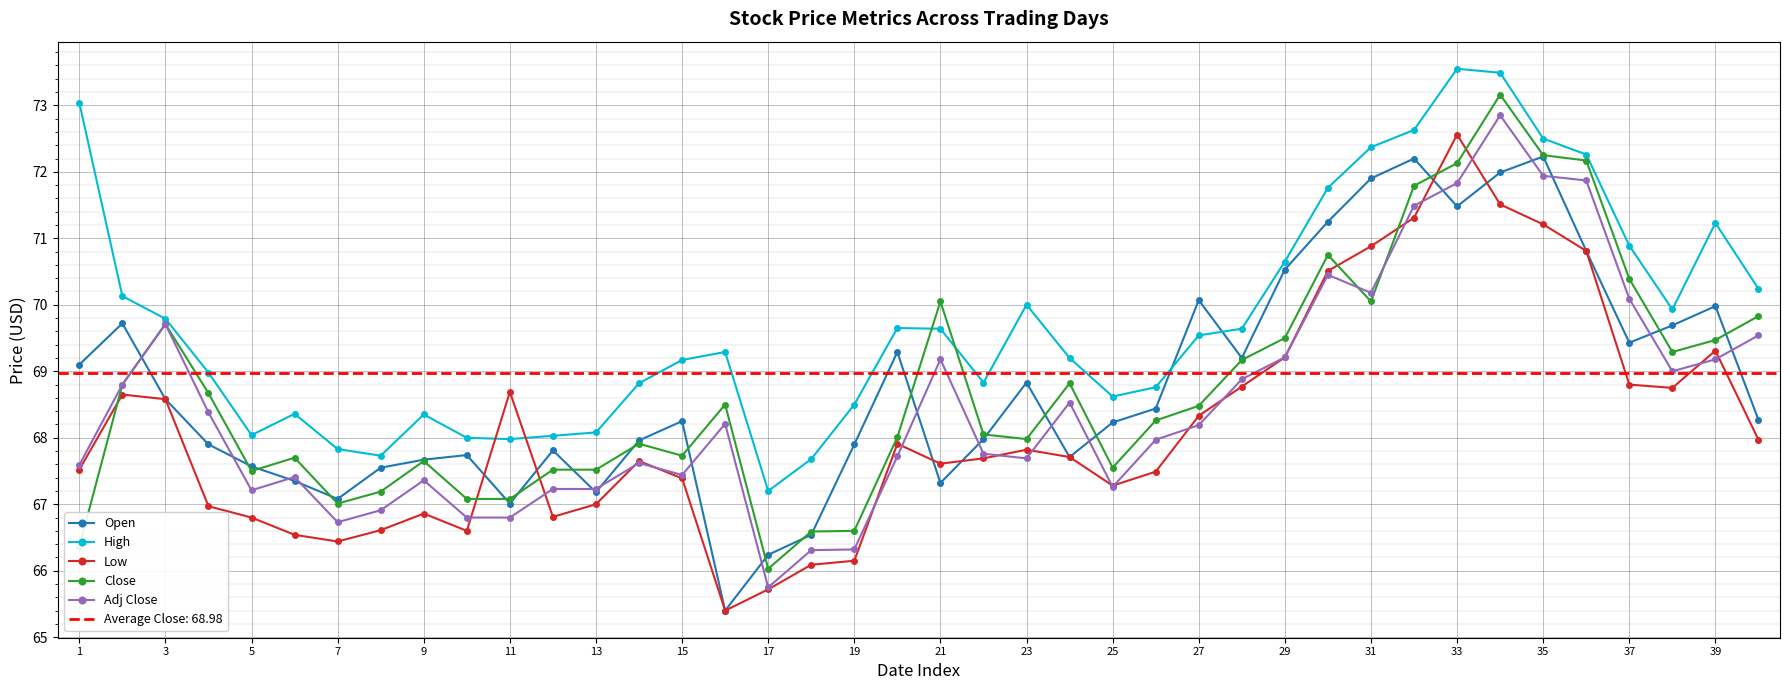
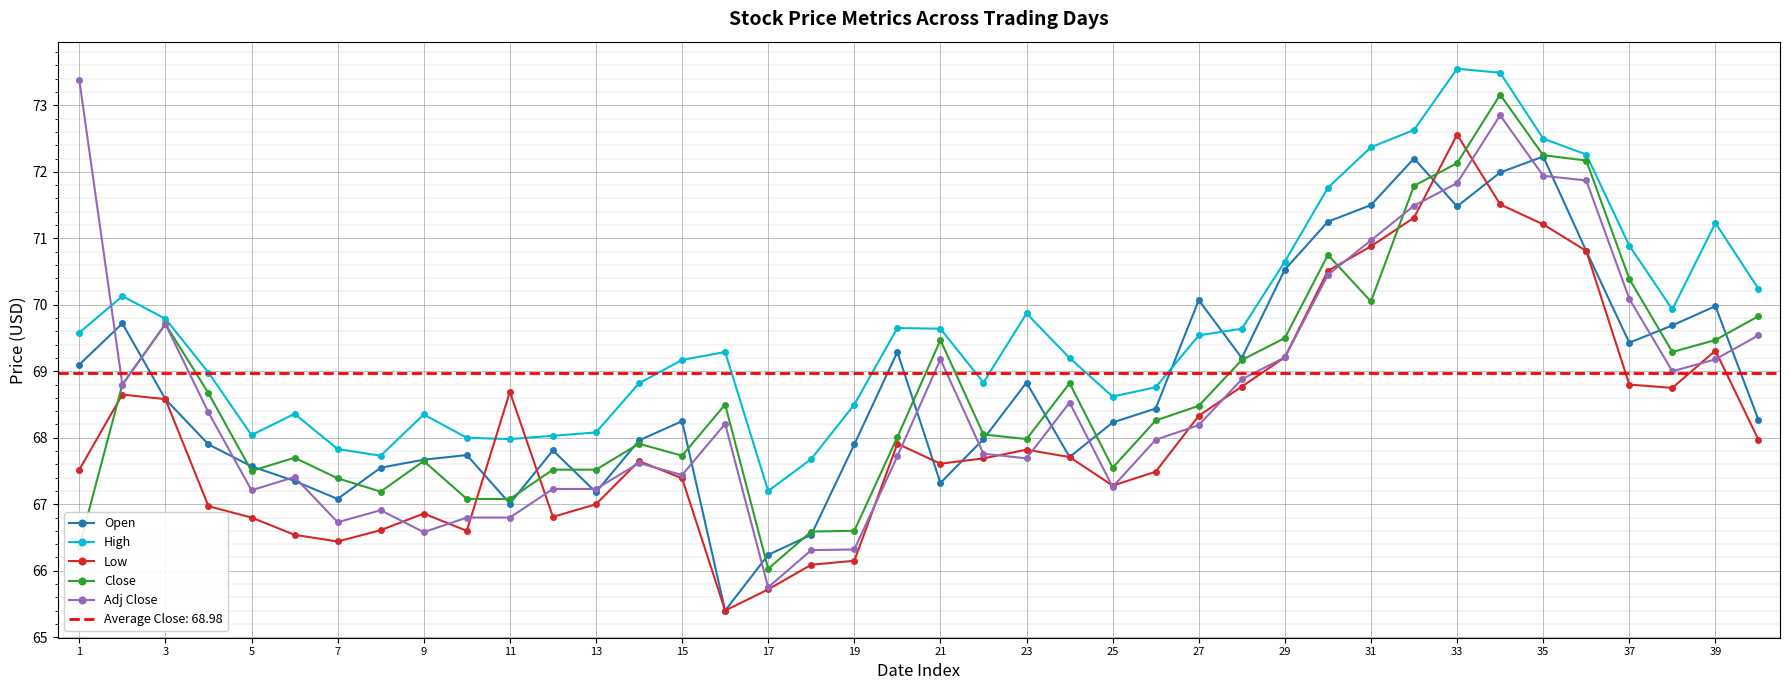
  {
    "Open": {
      "1": 69.1,
      "5": 67.6,
      "7": 67.1,
      "11": 67.0,
      "13": 67.2,
      "15": 68.3,
      "17": 66.2,
      "19": 67.9,
      "21": 67.3,
      "23": 68.8,
      "25": 68.2,
      "27": 70.1,
      "29": 70.5,
-     "31": 71.9,
+     "31": 71.5,
      "33": 71.5,
      "37": 69.4,
      "39": 70.0
    },
    "High": {
-     "1": 73.0,
+     "1": 69.6,
      "3": 69.8,
      "5": 68.0,
      "7": 67.8,
      "9": 68.4,
      "11": 68.0,
      "13": 68.1,
      "15": 69.2,
      "17": 67.2,
      "19": 68.5,
      "21": 69.6,
-     "23": 70.0,
+     "23": 69.9,
      "25": 68.6,
      "27": 69.5,
      "29": 70.7,
      "31": 72.4,
      "33": 73.6,
      "35": 72.5,
      "37": 70.9,
      "39": 71.2
    },
    "Low": {
      "1": 67.5,
      "5": 66.8,
      "7": 66.4,
      "9": 66.9,
      "11": 68.7,
      "13": 67.0,
      "15": 67.4,
      "19": 66.2,
      "21": 67.6,
      "23": 67.8,
      "27": 68.3,
      "31": 70.9,
      "33": 72.6,
      "35": 71.2,
      "37": 68.8,
      "39": 69.3
    },
    "Close": {
      "5": 67.5,
-     "7": 67.0,
+     "7": 67.4,
      "11": 67.1,
      "13": 67.5,
      "15": 67.7,
      "17": 66.0,
      "19": 66.6,
-     "21": 70.1,
+     "21": 69.5,
      "23": 68.0,
      "25": 67.6,
      "27": 68.5,
      "29": 69.5,
      "31": 70.1,
      "33": 72.1,
      "37": 70.4,
      "39": 69.5
    },
    "Adj Close": {
-     "1": 67.6,
+     "1": 73.4,
      "5": 67.2,
      "7": 66.7,
-     "9": 67.4,
+     "9": 66.6,
      "11": 66.8,
      "13": 67.2,
      "15": 67.4,
      "19": 66.3,
      "21": 69.2,
      "23": 67.7,
      "27": 68.2,
-     "31": 70.2,
+     "31": 71.0,
      "33": 71.8,
      "35": 71.9,
      "37": 70.1,
      "39": 69.2
    }
  }
